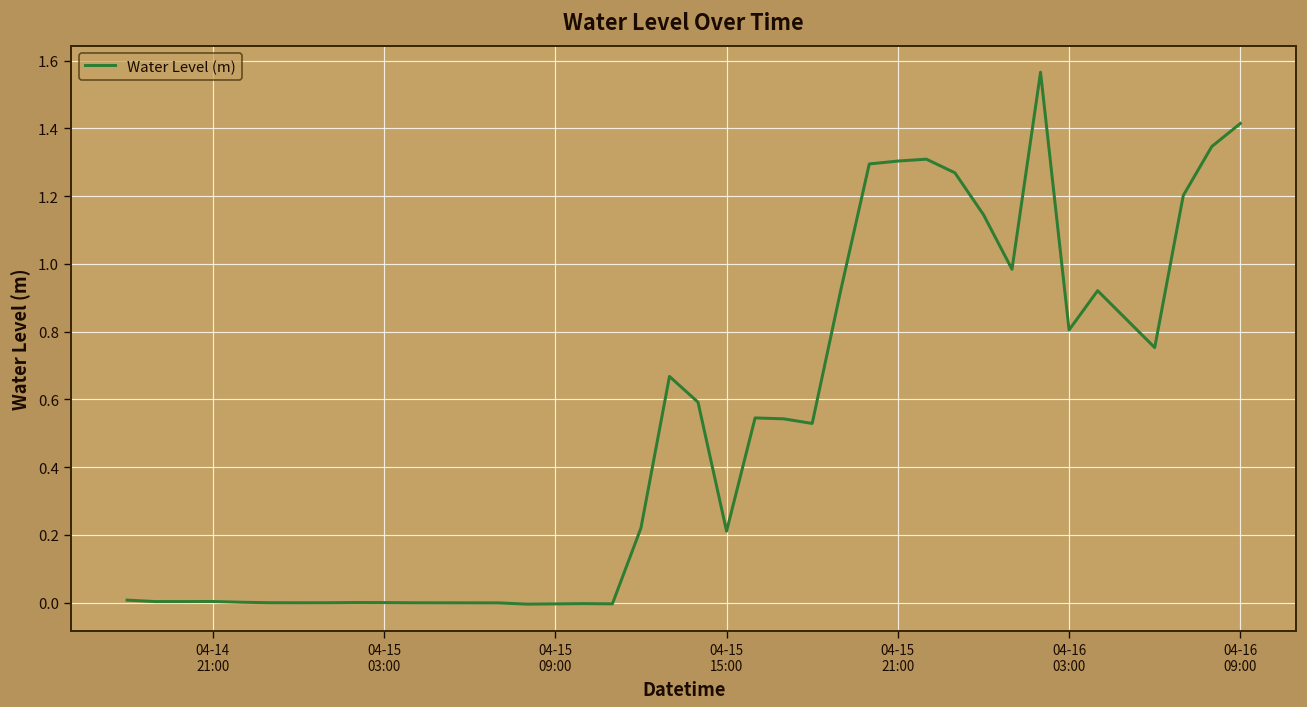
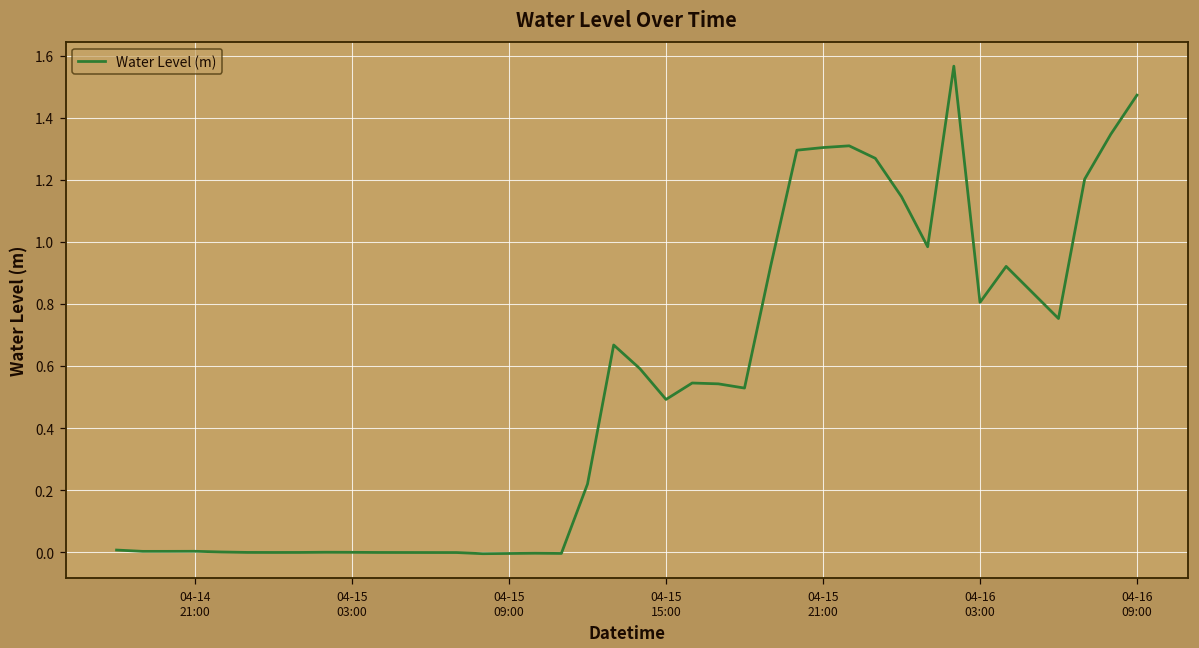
  {
    "04-14 21:00": 0.00,
    "04-15 03:00": 0.00,
    "04-15 09:00": 0.00,
-   "04-15 15:00": 0.21,
+   "04-15 15:00": 0.49,
    "04-15 21:00": 1.30,
    "04-16 03:00": 0.80,
-   "04-16 09:00": 1.41
+   "04-16 09:00": 1.47
  }
